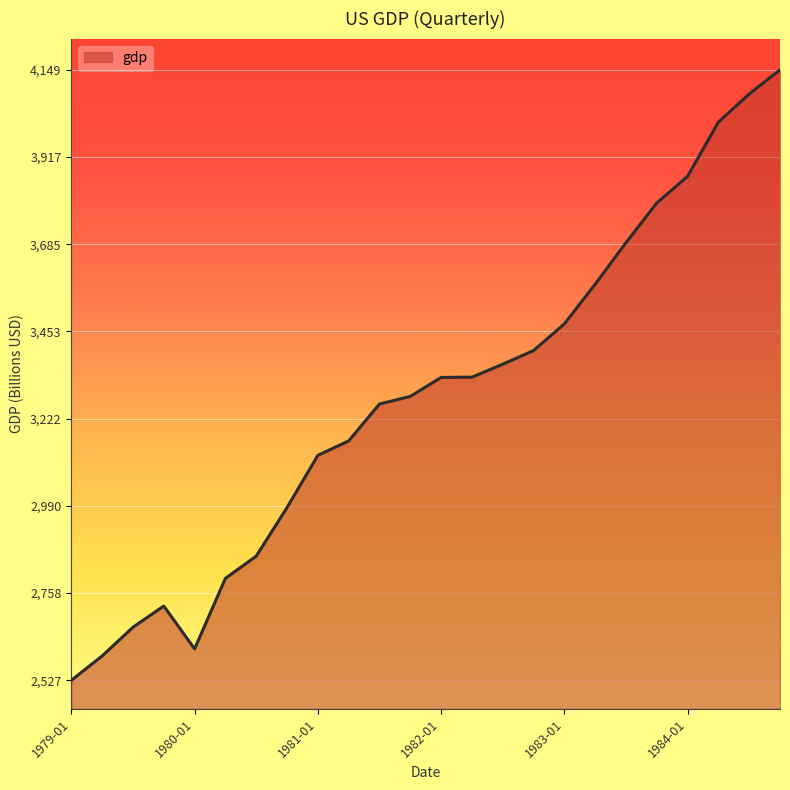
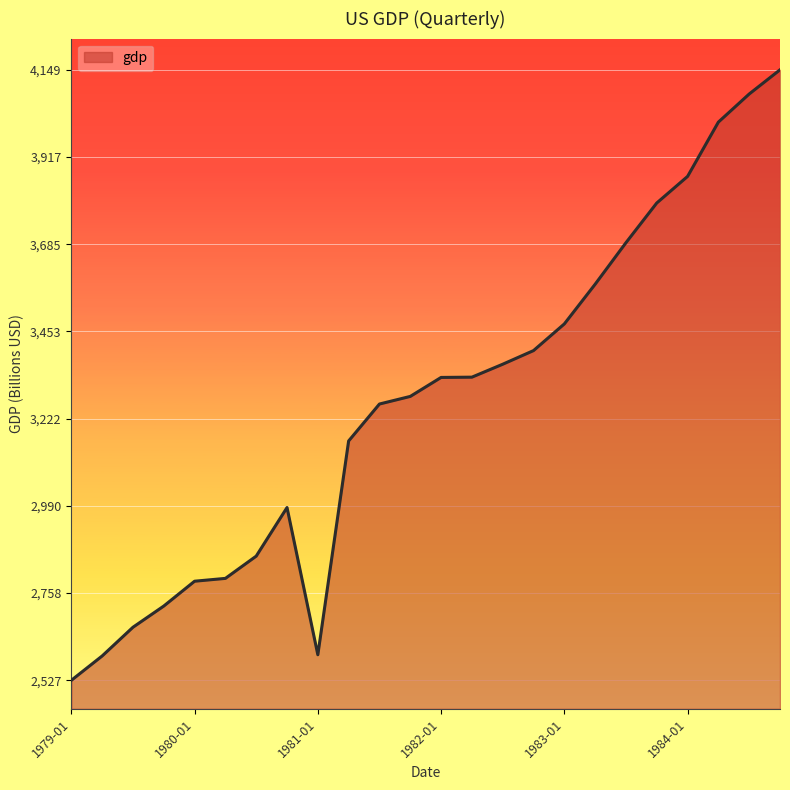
  {
    "1979-01": "2,530",
-   "1980-01": "2,610",
-   "1981-01": "3,120",
+   "1980-01": "2,790",
+   "1981-01": "2,590",
    "1982-01": "3,330",
    "1983-01": "3,470",
    "1984-01": "3,870"
  }
